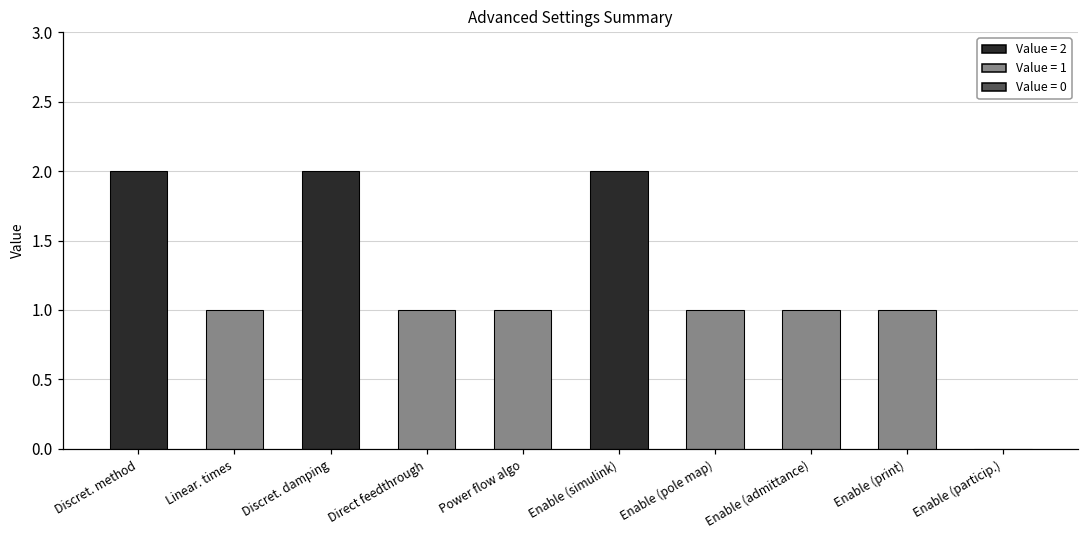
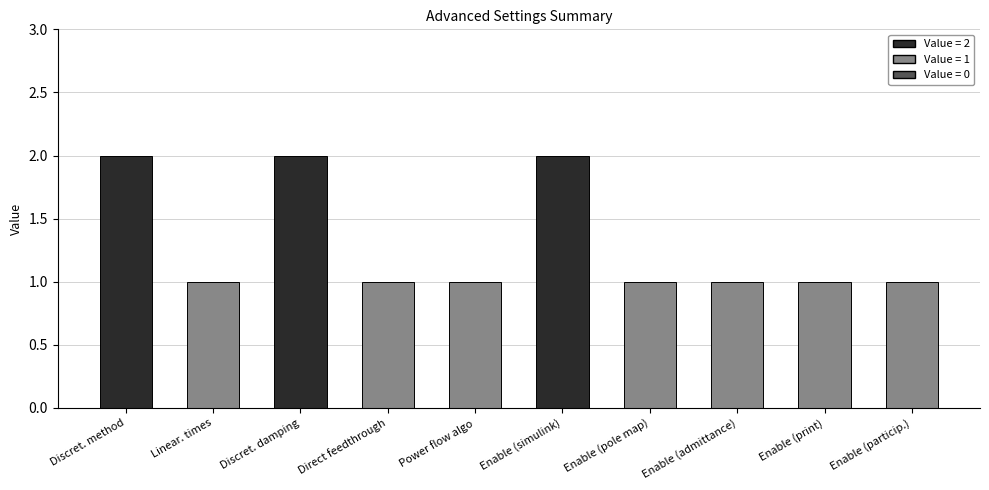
  {
    "Discret. method": 2,
    "Linear. times": 1,
    "Discret. damping": 2,
    "Direct feedthrough": 1,
    "Power flow algo": 1,
    "Enable (simulink)": 2,
    "Enable (pole map)": 1,
    "Enable (admittance)": 1,
    "Enable (print)": 1,
-   "Enable (particip.)": 0
+   "Enable (particip.)": 1
  }
